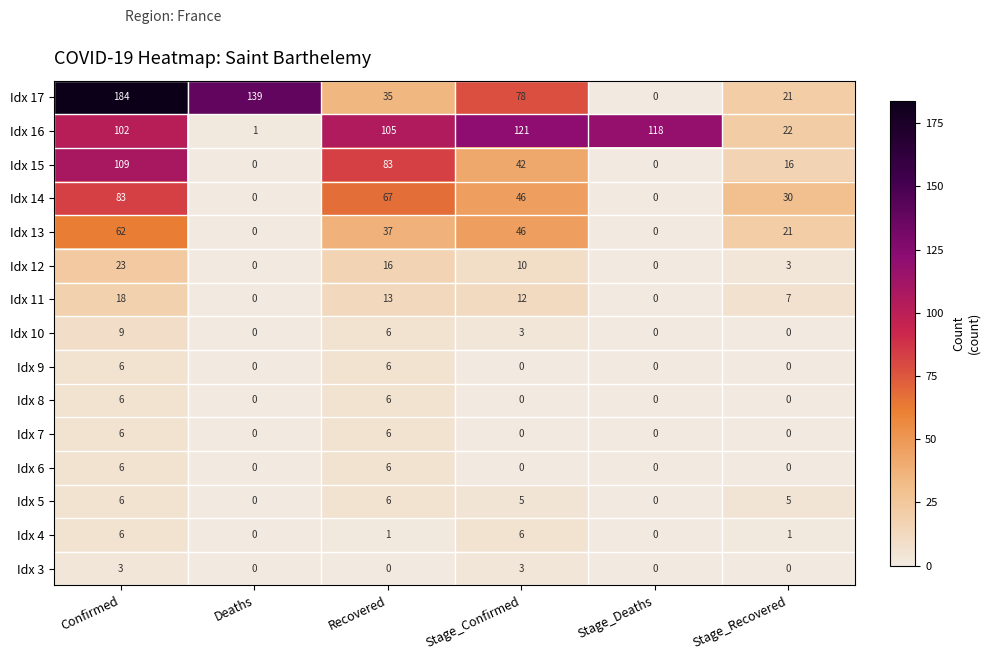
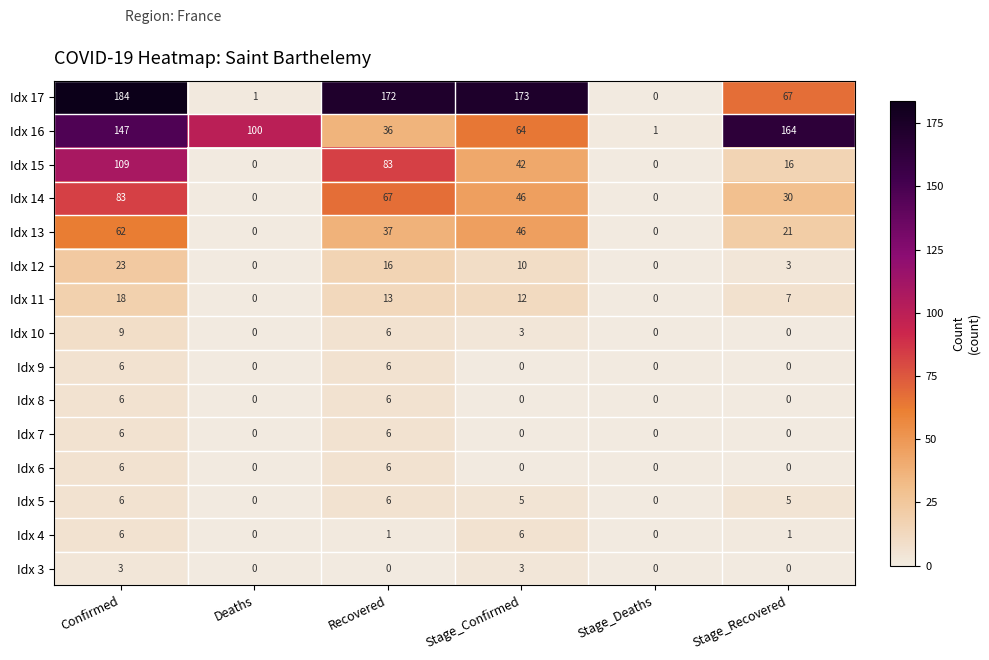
  {
    "Idx 17": {
      "Confirmed": 184,
-     "Deaths": 139,
-     "Recovered": 35,
-     "Stage_Confirmed": 78,
+     "Deaths": 1,
+     "Recovered": 172,
+     "Stage_Confirmed": 173,
      "Stage_Deaths": 0,
-     "Stage_Recovered": 21
+     "Stage_Recovered": 67
    },
    "Idx 16": {
-     "Confirmed": 102,
-     "Deaths": 1,
-     "Recovered": 105,
-     "Stage_Confirmed": 121,
-     "Stage_Deaths": 118,
-     "Stage_Recovered": 22
+     "Confirmed": 147,
+     "Deaths": 100,
+     "Recovered": 36,
+     "Stage_Confirmed": 64,
+     "Stage_Deaths": 1,
+     "Stage_Recovered": 164
    },
    "Idx 15": {
      "Confirmed": 109,
      "Deaths": 0,
      "Recovered": 83,
      "Stage_Confirmed": 42,
      "Stage_Deaths": 0,
      "Stage_Recovered": 16
    },
    "Idx 14": {
      "Confirmed": 83,
      "Deaths": 0,
      "Recovered": 67,
      "Stage_Confirmed": 46,
      "Stage_Deaths": 0,
      "Stage_Recovered": 30
    },
    "Idx 13": {
      "Confirmed": 62,
      "Deaths": 0,
      "Recovered": 37,
      "Stage_Confirmed": 46,
      "Stage_Deaths": 0,
      "Stage_Recovered": 21
    },
    "Idx 12": {
      "Confirmed": 23,
      "Deaths": 0,
      "Recovered": 16,
      "Stage_Confirmed": 10,
      "Stage_Deaths": 0,
      "Stage_Recovered": 3
    },
    "Idx 11": {
      "Confirmed": 18,
      "Deaths": 0,
      "Recovered": 13,
      "Stage_Confirmed": 12,
      "Stage_Deaths": 0,
      "Stage_Recovered": 7
    },
    "Idx 10": {
      "Confirmed": 9,
      "Deaths": 0,
      "Recovered": 6,
      "Stage_Confirmed": 3,
      "Stage_Deaths": 0,
      "Stage_Recovered": 0
    },
    "Idx 9": {
      "Confirmed": 6,
      "Deaths": 0,
      "Recovered": 6,
      "Stage_Confirmed": 0,
      "Stage_Deaths": 0,
      "Stage_Recovered": 0
    },
    "Idx 8": {
      "Confirmed": 6,
      "Deaths": 0,
      "Recovered": 6,
      "Stage_Confirmed": 0,
      "Stage_Deaths": 0,
      "Stage_Recovered": 0
    },
    "Idx 7": {
      "Confirmed": 6,
      "Deaths": 0,
      "Recovered": 6,
      "Stage_Confirmed": 0,
      "Stage_Deaths": 0,
      "Stage_Recovered": 0
    },
    "Idx 6": {
      "Confirmed": 6,
      "Deaths": 0,
      "Recovered": 6,
      "Stage_Confirmed": 0,
      "Stage_Deaths": 0,
      "Stage_Recovered": 0
    },
    "Idx 5": {
      "Confirmed": 6,
      "Deaths": 0,
      "Recovered": 6,
      "Stage_Confirmed": 5,
      "Stage_Deaths": 0,
      "Stage_Recovered": 5
    },
    "Idx 4": {
      "Confirmed": 6,
      "Deaths": 0,
      "Recovered": 1,
      "Stage_Confirmed": 6,
      "Stage_Deaths": 0,
      "Stage_Recovered": 1
    },
    "Idx 3": {
      "Confirmed": 3,
      "Deaths": 0,
      "Recovered": 0,
      "Stage_Confirmed": 3,
      "Stage_Deaths": 0,
      "Stage_Recovered": 0
    }
  }
